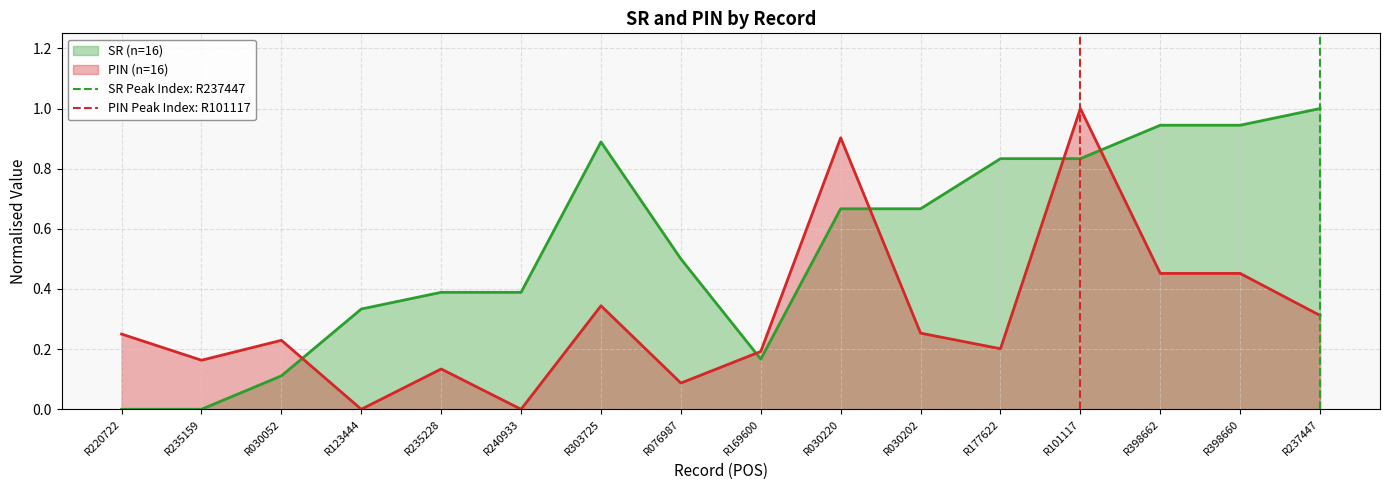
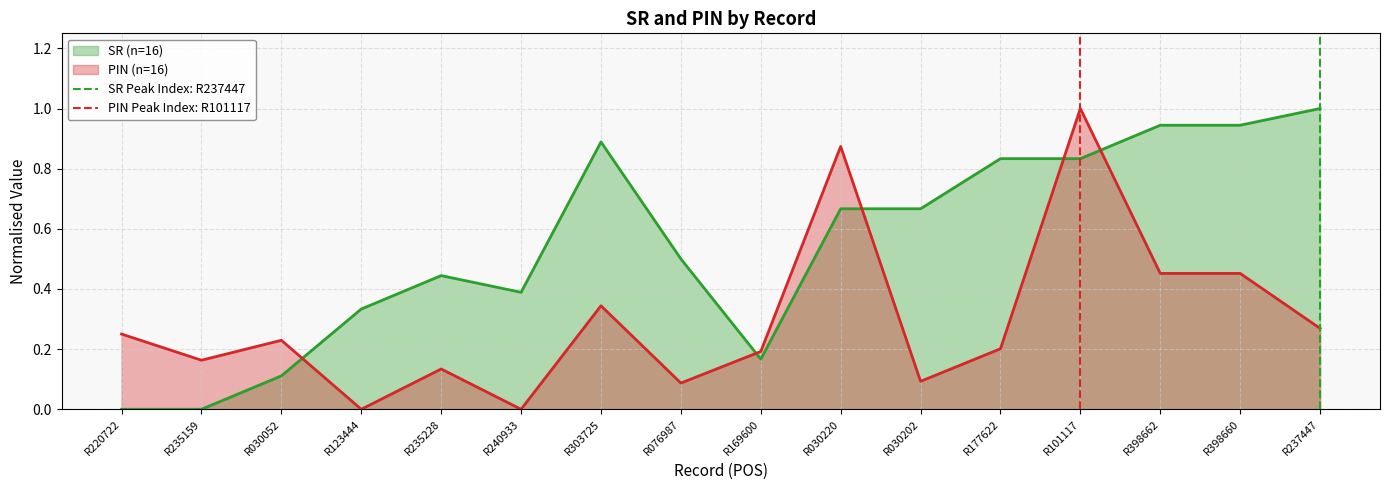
  {
    "SR (n=16)": {
      "R220722": 0.00,
      "R235159": 0.00,
      "R030052": 0.11,
      "R123444": 0.33,
-     "R235228": 0.39,
+     "R235228": 0.44,
      "R240933": 0.39,
      "R303725": 0.89,
      "R076987": 0.50,
      "R169600": 0.17,
      "R030220": 0.67,
      "R030202": 0.67,
      "R177622": 0.83,
      "R101117": 0.83,
      "R398662": 0.94,
      "R398660": 0.94,
      "R237447": 1.00
    },
    "PIN (n=16)": {
      "R220722": 0.25,
      "R235159": 0.16,
      "R030052": 0.23,
      "R123444": 0.00,
      "R235228": 0.13,
      "R240933": 0.00,
      "R303725": 0.34,
      "R076987": 0.09,
      "R169600": 0.19,
-     "R030220": 0.90,
-     "R030202": 0.25,
+     "R030220": 0.87,
+     "R030202": 0.09,
      "R177622": 0.20,
      "R101117": 1.00,
      "R398662": 0.45,
      "R398660": 0.45,
-     "R237447": 0.31
+     "R237447": 0.27
    }
  }
